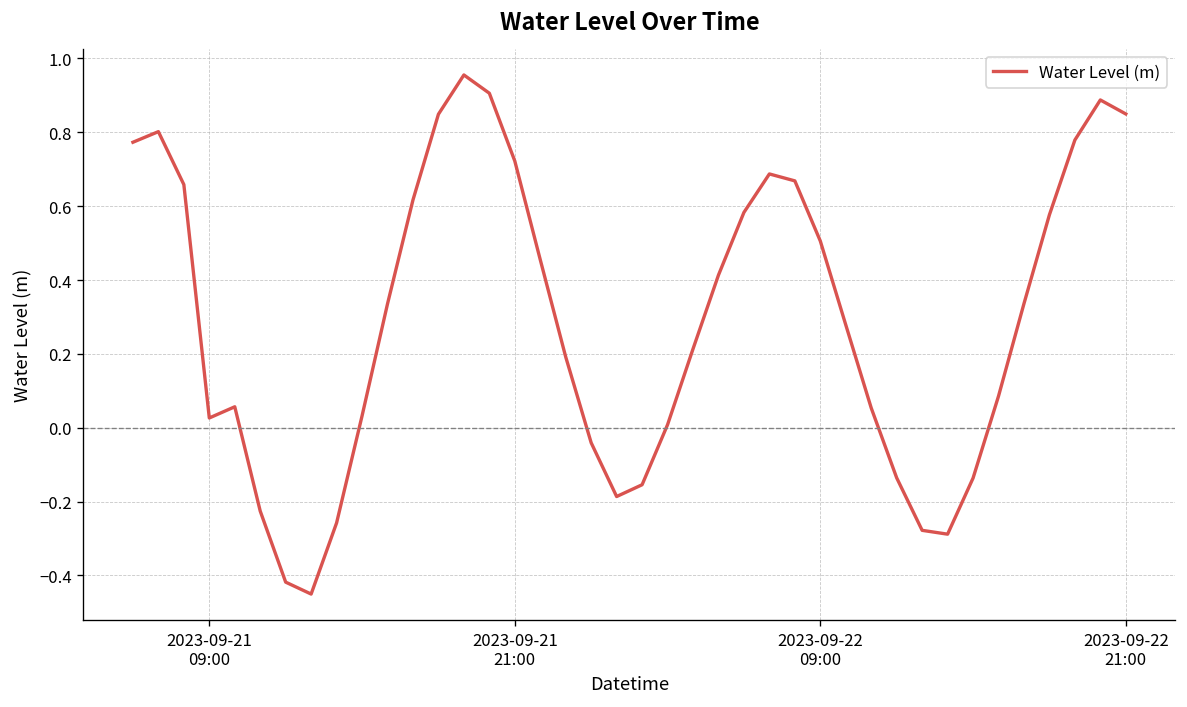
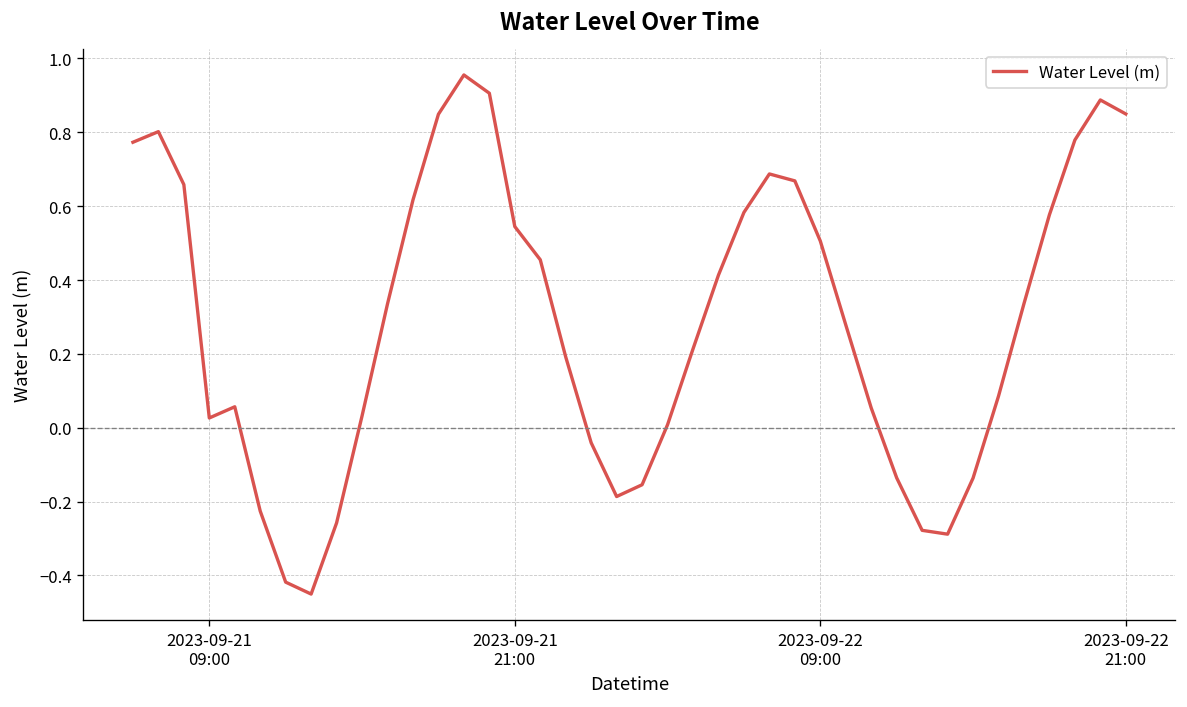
  {
    "2023-09-21 09:00": 0.03,
-   "2023-09-21 21:00": 0.72,
+   "2023-09-21 21:00": 0.54,
    "2023-09-22 09:00": 0.51,
    "2023-09-22 21:00": 0.85
  }
